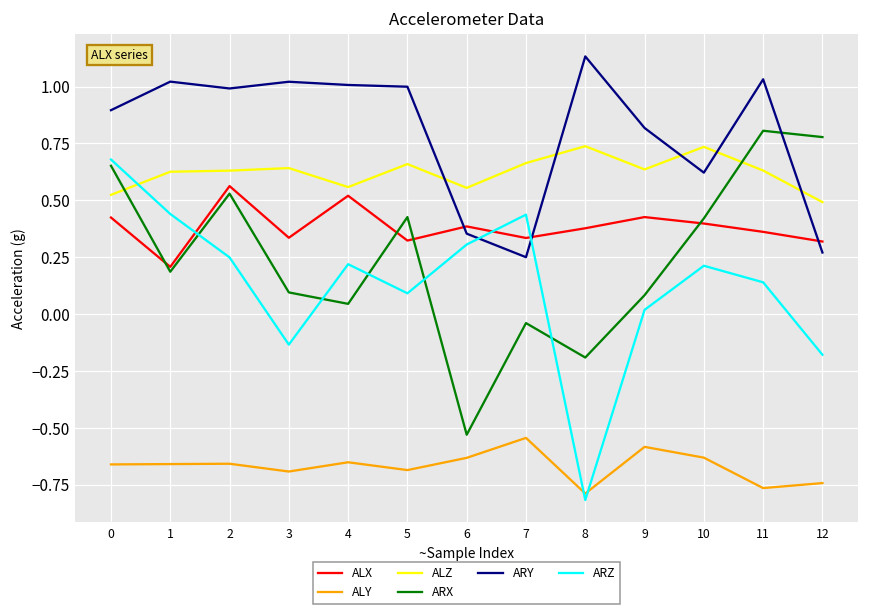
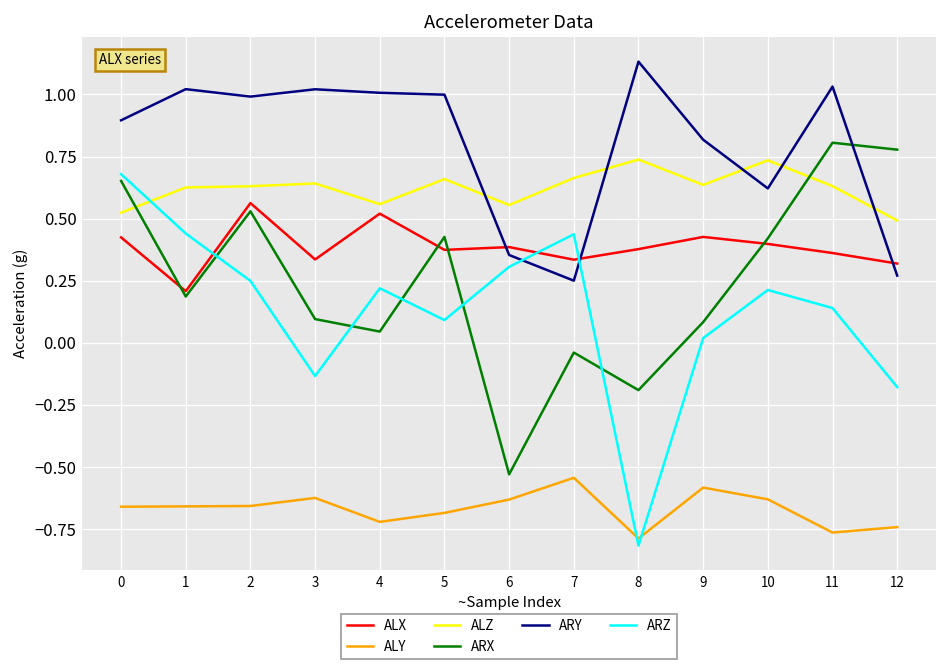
  {
    "ALX": {
      "0": 0.42,
      "1": 0.21,
      "2": 0.56,
      "3": 0.34,
      "4": 0.52,
-     "5": 0.32,
+     "5": 0.37,
      "6": 0.39,
      "7": 0.33,
      "8": 0.38,
      "9": 0.43,
      "10": 0.40,
      "11": 0.36,
      "12": 0.32
    },
    "ALY": {
      "0": -0.66,
      "1": -0.66,
      "2": -0.66,
-     "3": -0.69,
-     "4": -0.65,
+     "3": -0.63,
+     "4": -0.72,
      "5": -0.69,
      "6": -0.63,
      "7": -0.54,
      "8": -0.79,
      "9": -0.58,
      "10": -0.63,
      "11": -0.76,
      "12": -0.74
    },
    "ALZ": {
      "0": 0.52,
      "1": 0.63,
      "2": 0.63,
      "3": 0.64,
      "4": 0.56,
      "5": 0.66,
      "6": 0.55,
      "7": 0.66,
      "8": 0.74,
      "9": 0.64,
      "10": 0.73,
      "11": 0.63,
      "12": 0.49
    },
    "ARX": {
      "0": 0.65,
      "1": 0.19,
      "2": 0.53,
      "3": 0.10,
      "4": 0.04,
      "5": 0.43,
      "6": -0.53,
      "7": -0.04,
      "8": -0.19,
      "9": 0.08,
      "10": 0.42,
      "11": 0.81,
      "12": 0.78
    },
    "ARY": {
      "0": 0.90,
      "1": 1.02,
      "2": 0.99,
      "3": 1.02,
      "4": 1.01,
      "5": 1.00,
      "6": 0.35,
      "7": 0.25,
      "8": 1.13,
      "9": 0.82,
      "10": 0.62,
      "11": 1.03,
      "12": 0.27
    },
    "ARZ": {
      "0": 0.68,
      "1": 0.44,
      "2": 0.25,
      "3": -0.13,
      "4": 0.22,
      "5": 0.09,
      "6": 0.31,
      "7": 0.44,
      "8": -0.82,
      "9": 0.02,
      "10": 0.21,
      "11": 0.14,
      "12": -0.18
    }
  }
